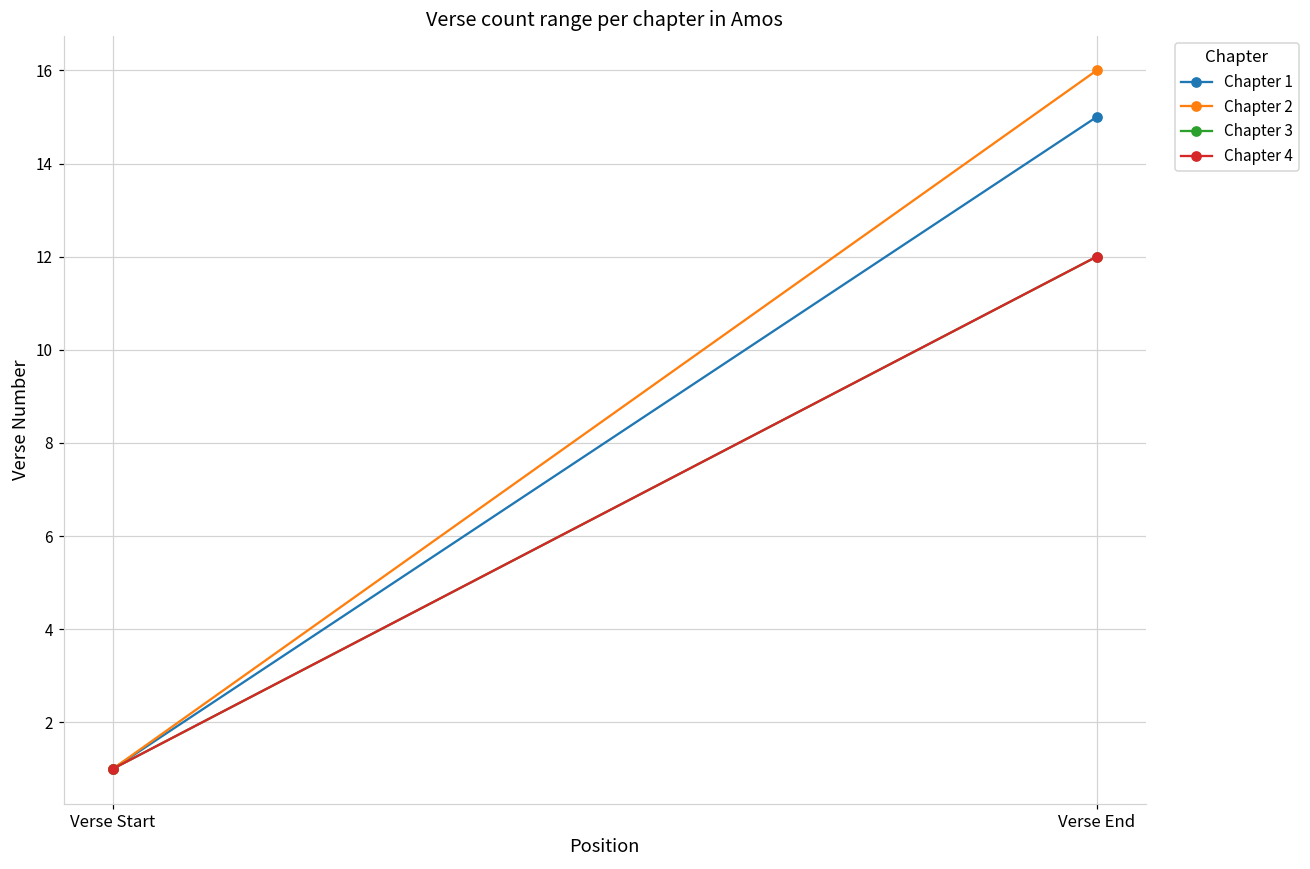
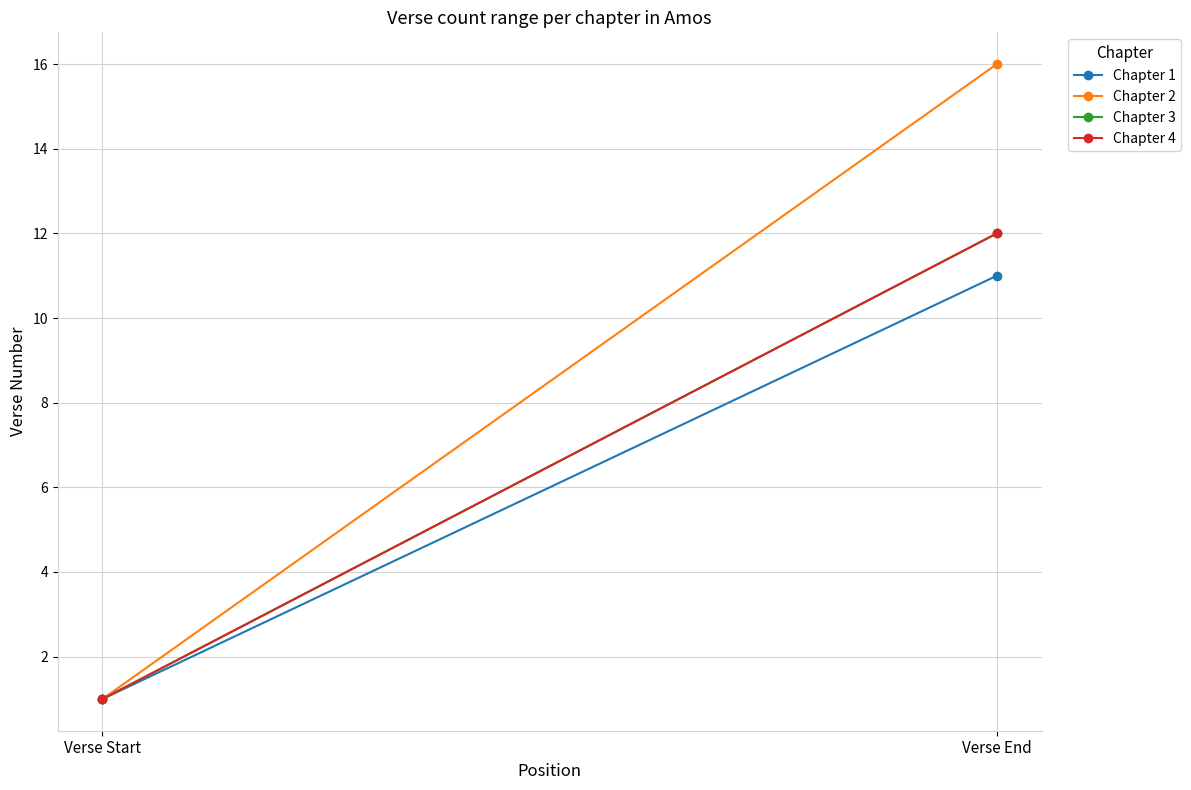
  {
    "Chapter 1": {
-     "Verse End": 15
+     "Verse End": 11
    },
    "Chapter 2": {
      "Verse End": 16
    },
    "Chapter 4": {
      "Verse End": 12
    }
  }
